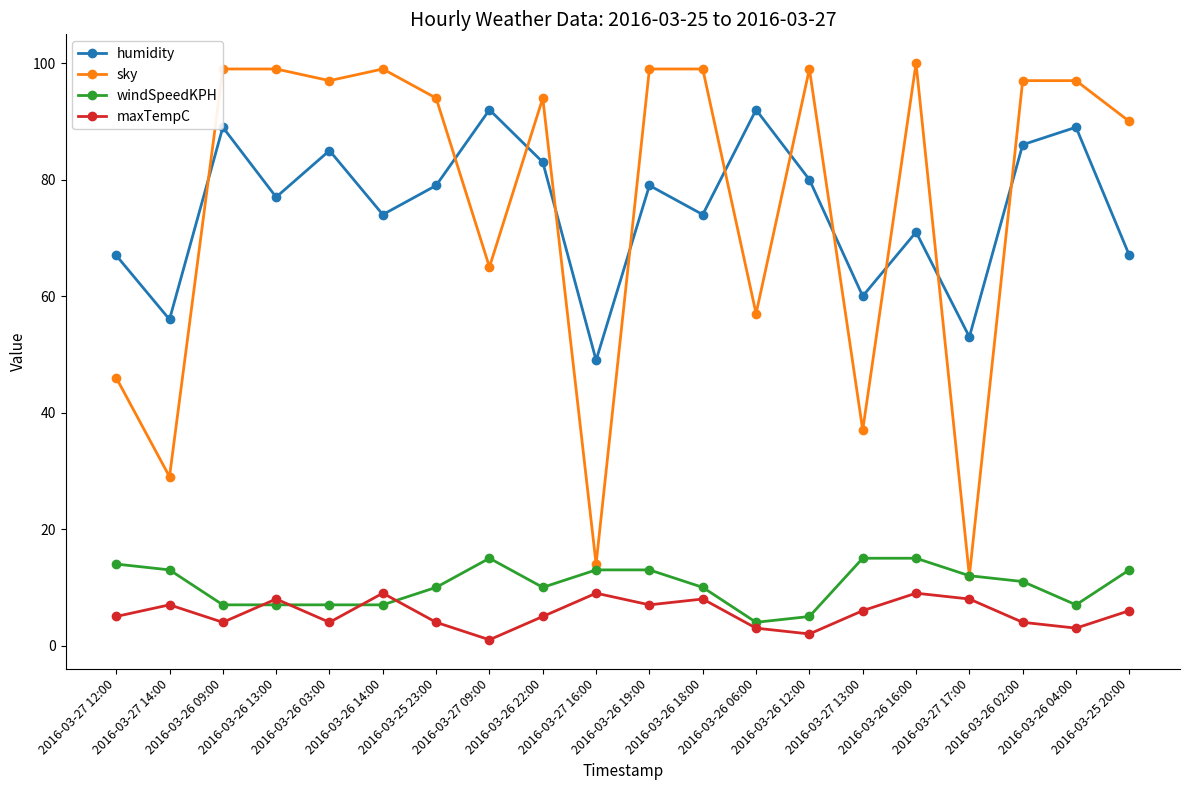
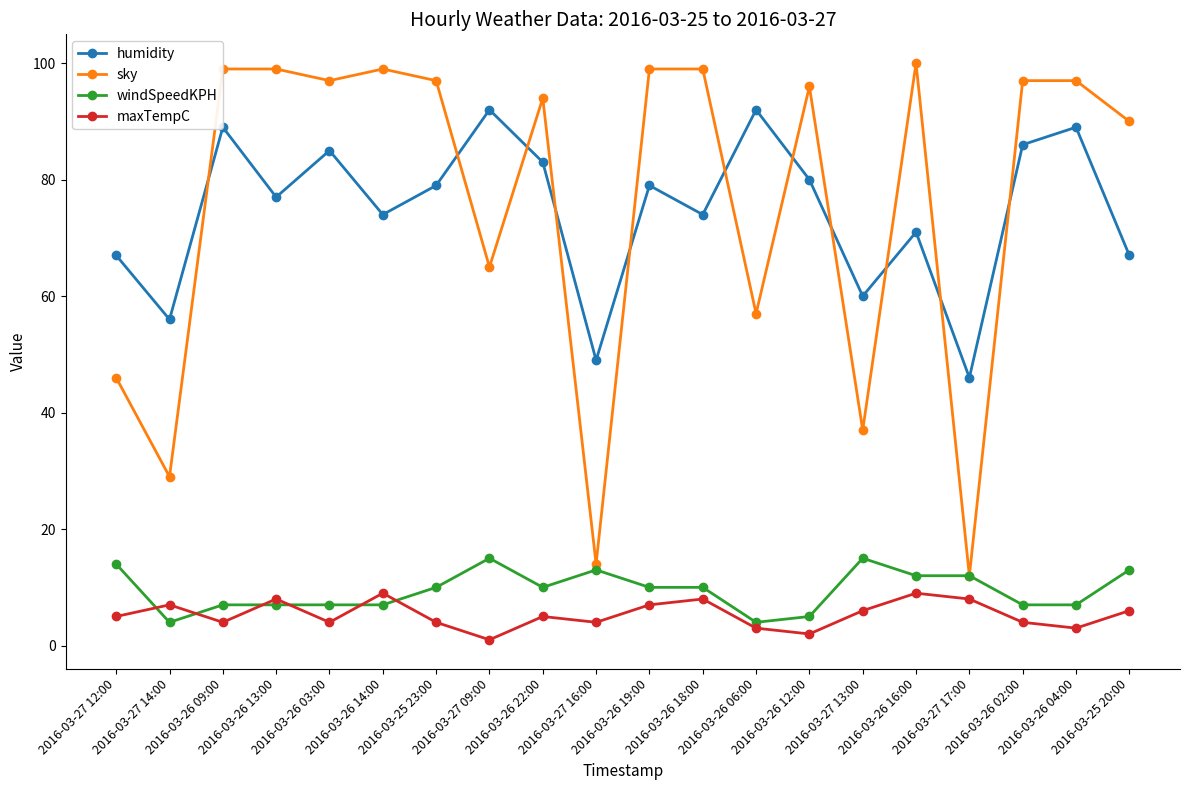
  {
    "humidity": {
      "2016-03-27 12:00": 67,
      "2016-03-27 14:00": 56,
      "2016-03-26 13:00": 77,
      "2016-03-26 03:00": 85,
      "2016-03-26 14:00": 74,
      "2016-03-25 23:00": 79,
      "2016-03-27 09:00": 92,
      "2016-03-26 22:00": 83,
      "2016-03-27 16:00": 49,
      "2016-03-26 19:00": 79,
      "2016-03-26 18:00": 74,
      "2016-03-26 06:00": 92,
      "2016-03-26 12:00": 80,
      "2016-03-27 13:00": 60,
      "2016-03-26 16:00": 71,
-     "2016-03-27 17:00": 53,
+     "2016-03-27 17:00": 46,
      "2016-03-26 02:00": 86,
      "2016-03-26 04:00": 89,
      "2016-03-25 20:00": 67
    },
    "sky": {
      "2016-03-27 12:00": 46,
      "2016-03-27 14:00": 29,
      "2016-03-26 13:00": 99,
      "2016-03-26 03:00": 97,
      "2016-03-26 14:00": 99,
-     "2016-03-25 23:00": 94,
+     "2016-03-25 23:00": 97,
      "2016-03-27 09:00": 65,
      "2016-03-26 22:00": 94,
      "2016-03-27 16:00": 14,
      "2016-03-26 19:00": 99,
      "2016-03-26 18:00": 99,
      "2016-03-26 06:00": 57,
-     "2016-03-26 12:00": 99,
+     "2016-03-26 12:00": 96,
      "2016-03-27 13:00": 37,
      "2016-03-26 16:00": 100,
      "2016-03-26 02:00": 97,
      "2016-03-26 04:00": 97,
      "2016-03-25 20:00": 90
    },
    "windSpeedKPH": {
      "2016-03-27 12:00": 14,
-     "2016-03-27 14:00": 13,
+     "2016-03-27 14:00": 4,
      "2016-03-26 09:00": 7,
      "2016-03-26 13:00": 7,
      "2016-03-26 03:00": 7,
      "2016-03-26 14:00": 7,
      "2016-03-25 23:00": 10,
      "2016-03-27 09:00": 15,
      "2016-03-26 22:00": 10,
      "2016-03-27 16:00": 13,
-     "2016-03-26 19:00": 13,
+     "2016-03-26 19:00": 10,
      "2016-03-26 18:00": 10,
      "2016-03-26 06:00": 4,
      "2016-03-26 12:00": 5,
      "2016-03-27 13:00": 15,
-     "2016-03-26 16:00": 15,
-     "2016-03-26 02:00": 11,
+     "2016-03-26 16:00": 12,
+     "2016-03-26 02:00": 7,
      "2016-03-26 04:00": 7,
      "2016-03-25 20:00": 13
    },
    "maxTempC": {
      "2016-03-27 12:00": 5,
      "2016-03-27 14:00": 7,
      "2016-03-26 09:00": 4,
      "2016-03-26 13:00": 8,
      "2016-03-26 03:00": 4,
      "2016-03-26 14:00": 9,
      "2016-03-25 23:00": 4,
      "2016-03-27 09:00": 1,
      "2016-03-26 22:00": 5,
-     "2016-03-27 16:00": 9,
+     "2016-03-27 16:00": 4,
      "2016-03-26 19:00": 7,
      "2016-03-26 18:00": 8,
      "2016-03-26 06:00": 3,
      "2016-03-26 12:00": 2,
      "2016-03-27 13:00": 6,
      "2016-03-26 16:00": 9,
      "2016-03-27 17:00": 8,
      "2016-03-26 02:00": 4,
      "2016-03-26 04:00": 3,
      "2016-03-25 20:00": 6
    }
  }
